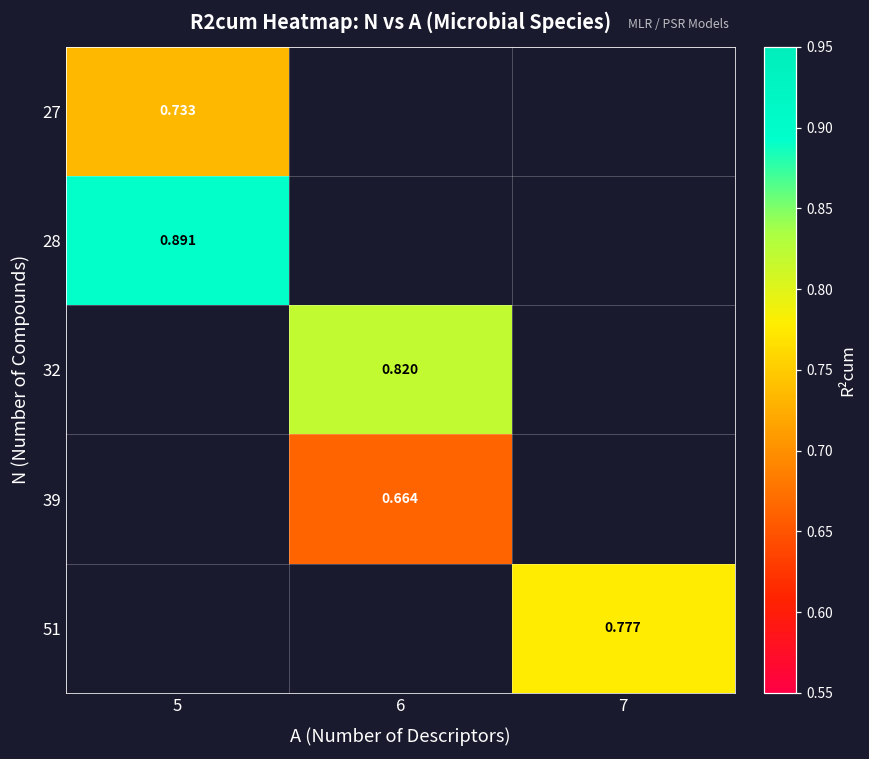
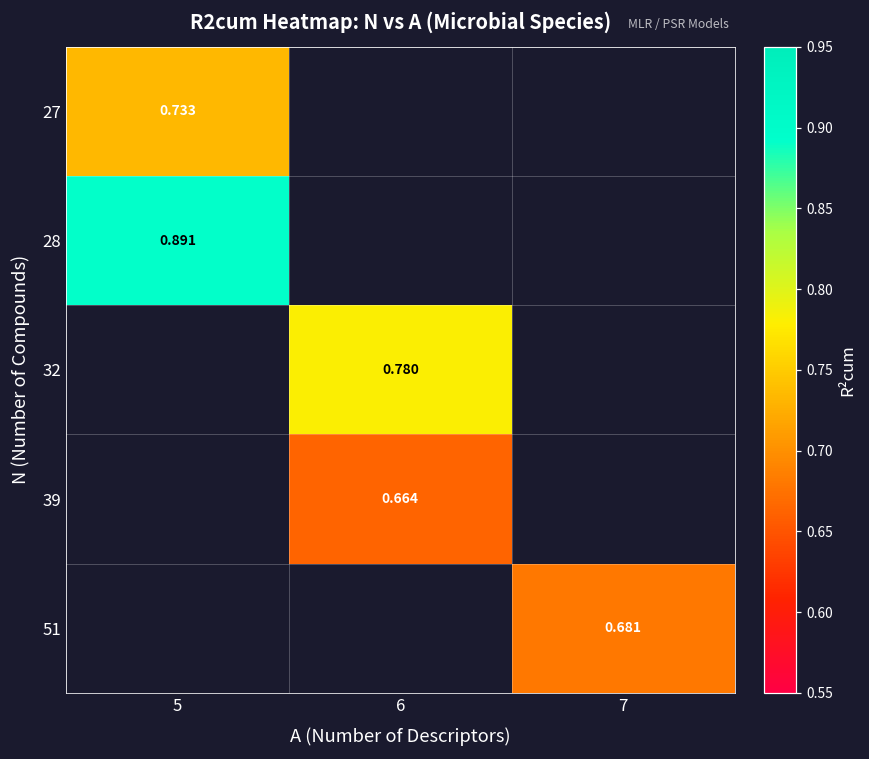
  {
    "27": {
      "5": 0.733
    },
    "28": {
      "5": 0.891
    },
    "32": {
-     "6": 0.820
+     "6": 0.780
    },
    "39": {
      "6": 0.664
    },
    "51": {
-     "7": 0.777
+     "7": 0.681
    }
  }
